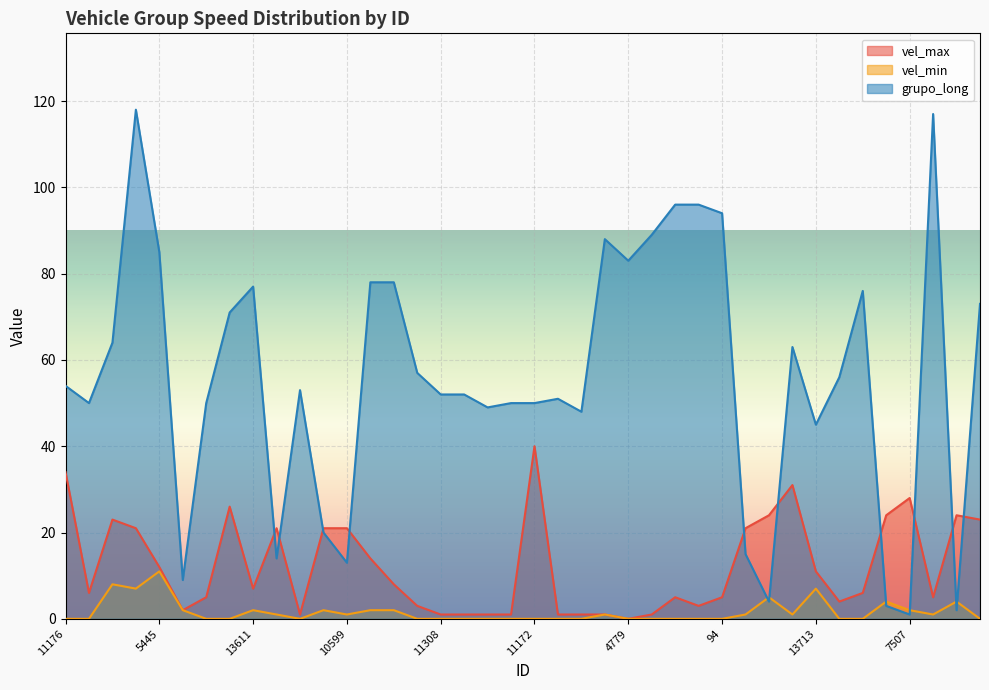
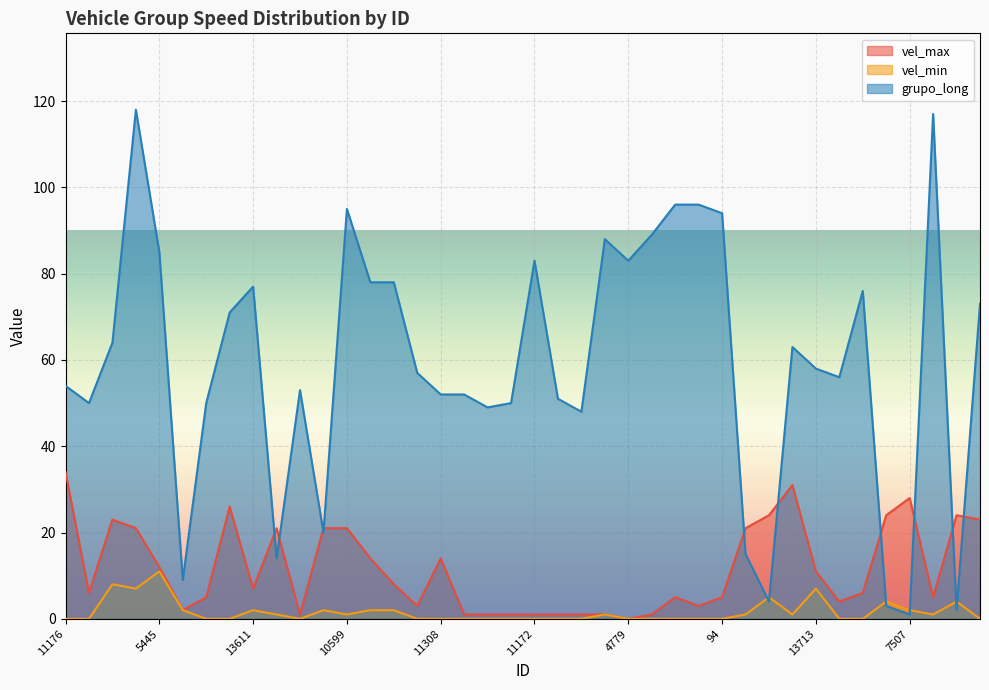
  {
    "vel_max": {
      "11176": 34,
      "5445": 12,
      "13611": 7,
      "10599": 21,
-     "11308": 1,
-     "11172": 40,
+     "11308": 14,
+     "11172": 1,
      "94": 5,
      "13713": 11,
      "7507": 28
    },
    "vel_min": {
      "11176": 0,
      "5445": 11,
      "13611": 2,
      "10599": 1,
      "11308": 0,
      "11172": 0,
      "94": 0,
      "13713": 7,
      "7507": 2
    },
    "grupo_long": {
      "11176": 54,
      "5445": 85,
      "13611": 77,
-     "10599": 13,
+     "10599": 95,
      "11308": 52,
-     "11172": 50,
+     "11172": 83,
      "4779": 83,
      "94": 94,
-     "13713": 45,
+     "13713": 58,
      "7507": 1
    }
  }
